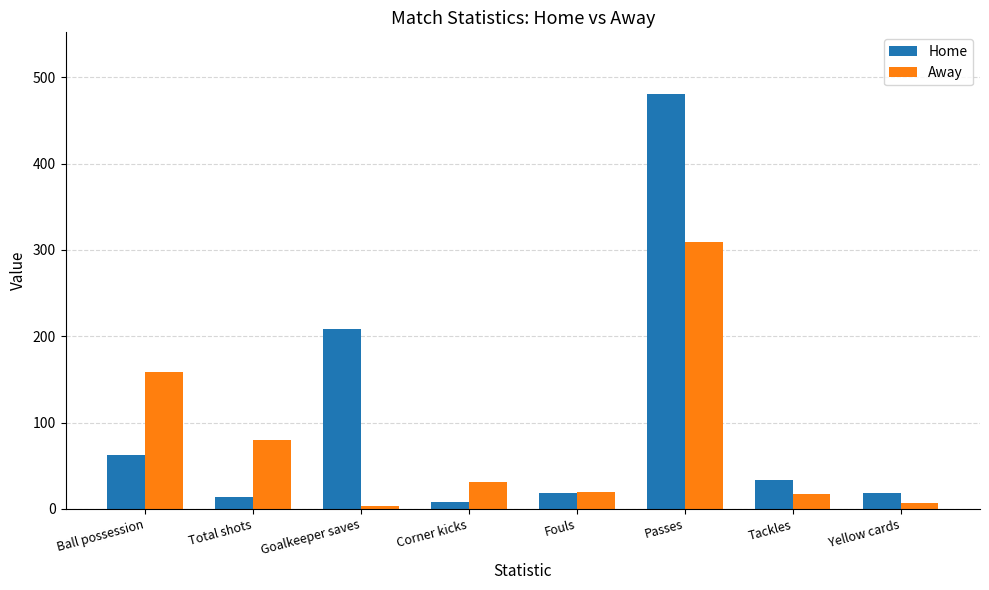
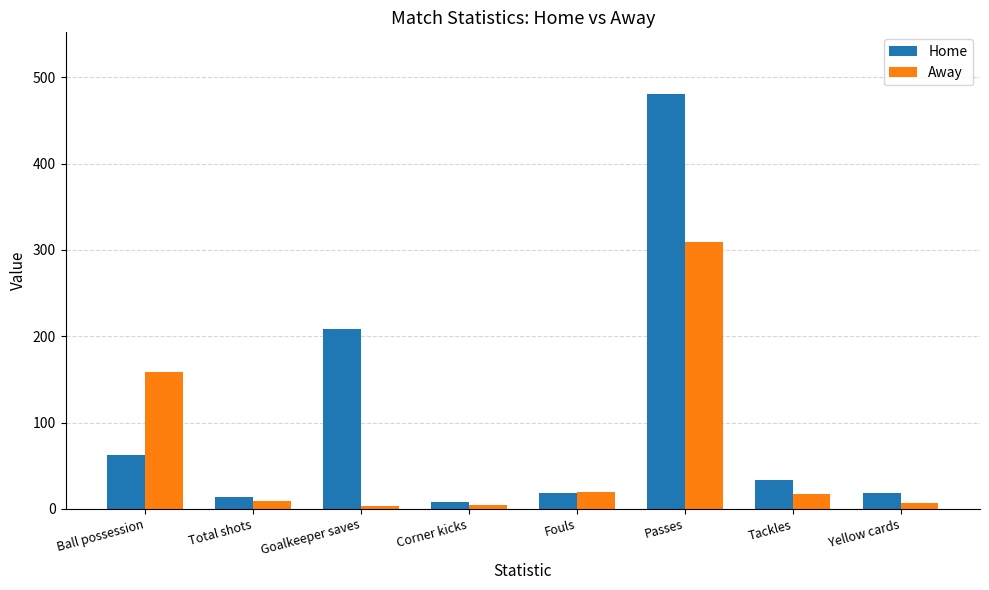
  {
    "Home": {
      "Ball possession": 60,
      "Total shots": 10,
      "Goalkeeper saves": 210,
      "Corner kicks": 10,
      "Fouls": 20,
      "Passes": 480,
      "Tackles": 30,
      "Yellow cards": 20
    },
    "Away": {
      "Ball possession": 160,
-     "Total shots": 80,
+     "Total shots": 10,
      "Goalkeeper saves": 0,
-     "Corner kicks": 30,
+     "Corner kicks": 0,
      "Fouls": 20,
      "Passes": 310,
      "Tackles": 20,
      "Yellow cards": 10
    }
  }
